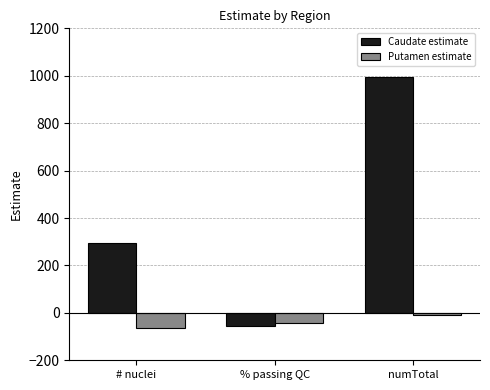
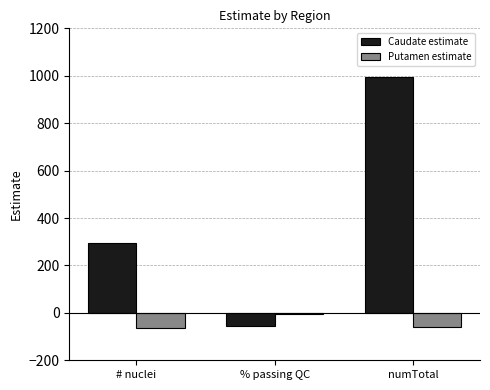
  {
    "Caudate estimate": {
      "# nuclei": 300,
      "% passing QC": -60,
      "numTotal": 990
    },
    "Putamen estimate": {
      "# nuclei": -60,
-     "% passing QC": -40,
-     "numTotal": -10
+     "% passing QC": 0,
+     "numTotal": -60
    }
  }
